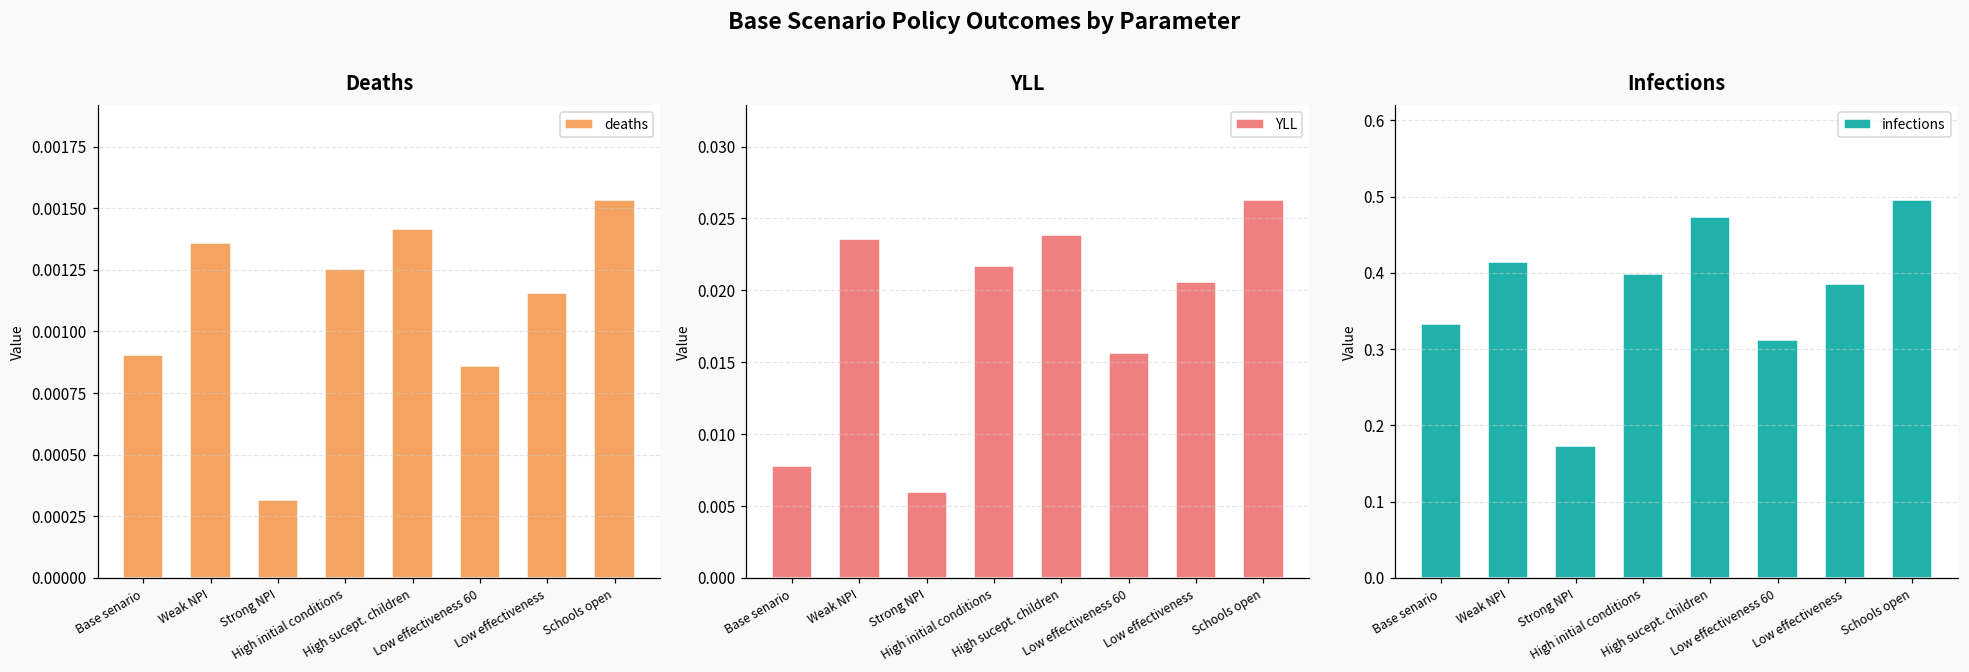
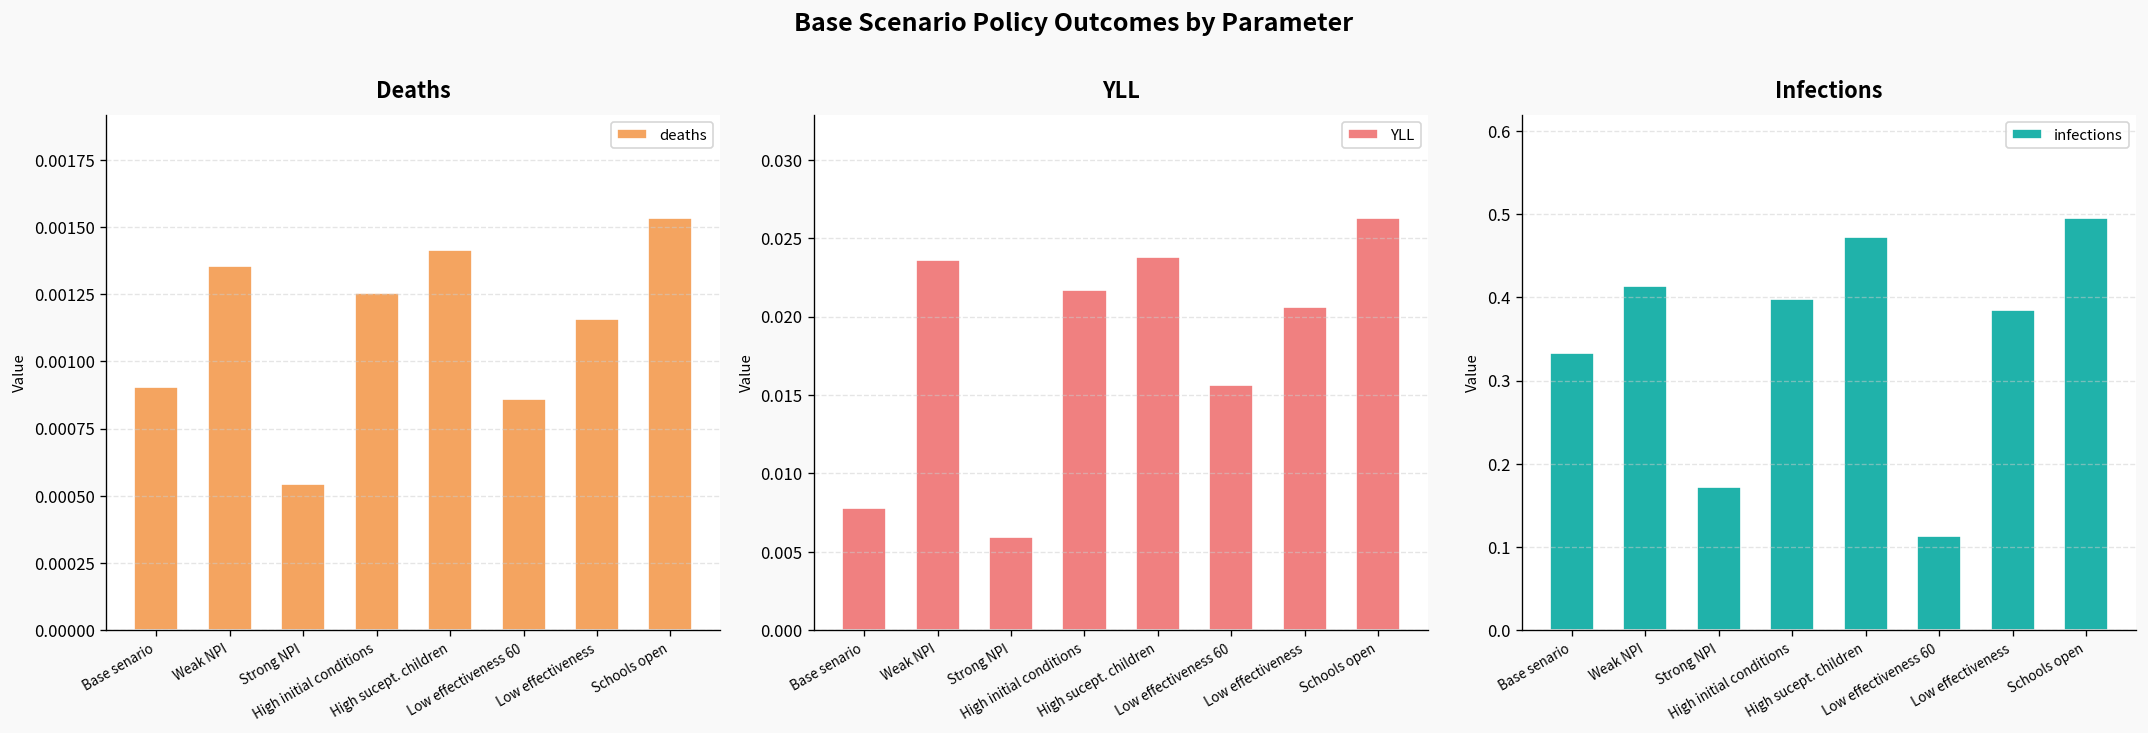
  {
    "Deaths": {
      "Base senario": 0.00091,
      "Weak NPI": 0.00136,
-     "Strong NPI": 0.00032,
+     "Strong NPI": 0.00054,
      "High initial conditions": 0.00125,
      "High sucept. children": 0.00141,
      "Low effectiveness 60": 0.00086,
      "Low effectiveness": 0.00116,
      "Schools open": 0.00153
    },
    "YLL": {
      "Base senario": 0.0078,
      "Weak NPI": 0.0236,
      "Strong NPI": 0.0060,
      "High initial conditions": 0.0217,
      "High sucept. children": 0.0238,
      "Low effectiveness 60": 0.0156,
      "Low effectiveness": 0.0206,
      "Schools open": 0.0263
    },
    "Infections": {
      "Base senario": 0.33,
      "Weak NPI": 0.41,
      "Strong NPI": 0.17,
      "High initial conditions": 0.40,
      "High sucept. children": 0.47,
-     "Low effectiveness 60": 0.31,
+     "Low effectiveness 60": 0.11,
      "Low effectiveness": 0.38,
      "Schools open": 0.50
    }
  }
